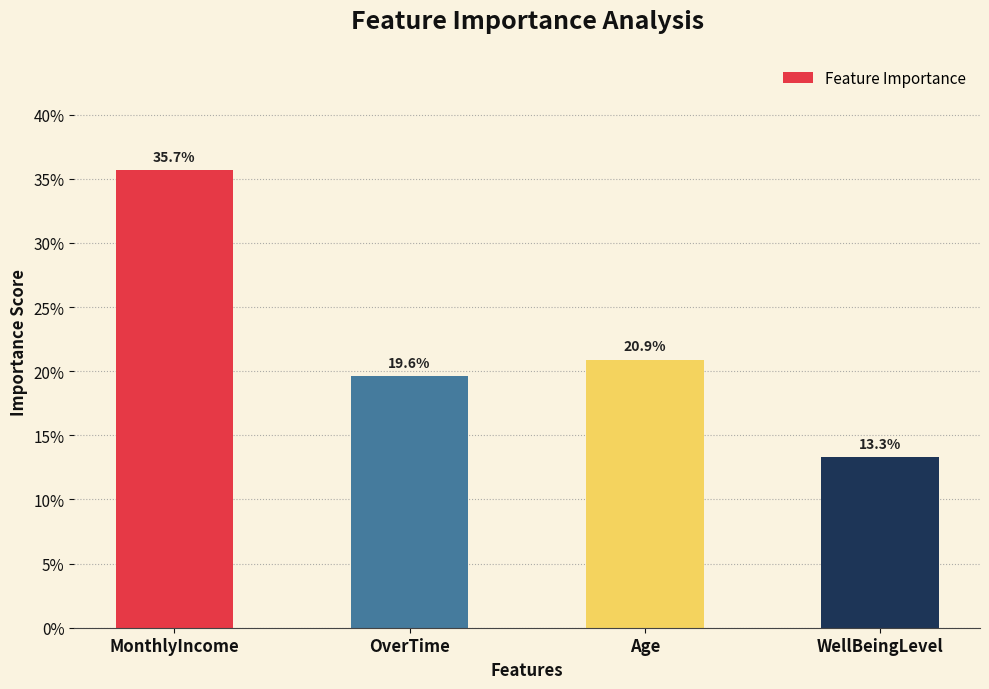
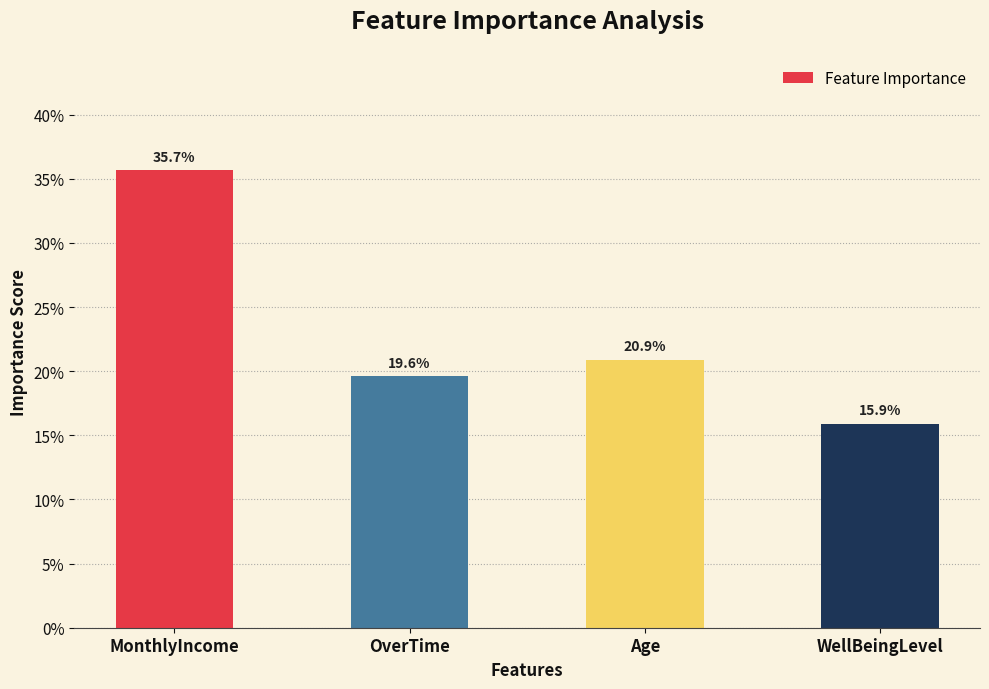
  {
    "MonthlyIncome": "35.7%",
    "OverTime": "19.6%",
    "Age": "20.9%",
-   "WellBeingLevel": "13.3%"
+   "WellBeingLevel": "15.9%"
  }
